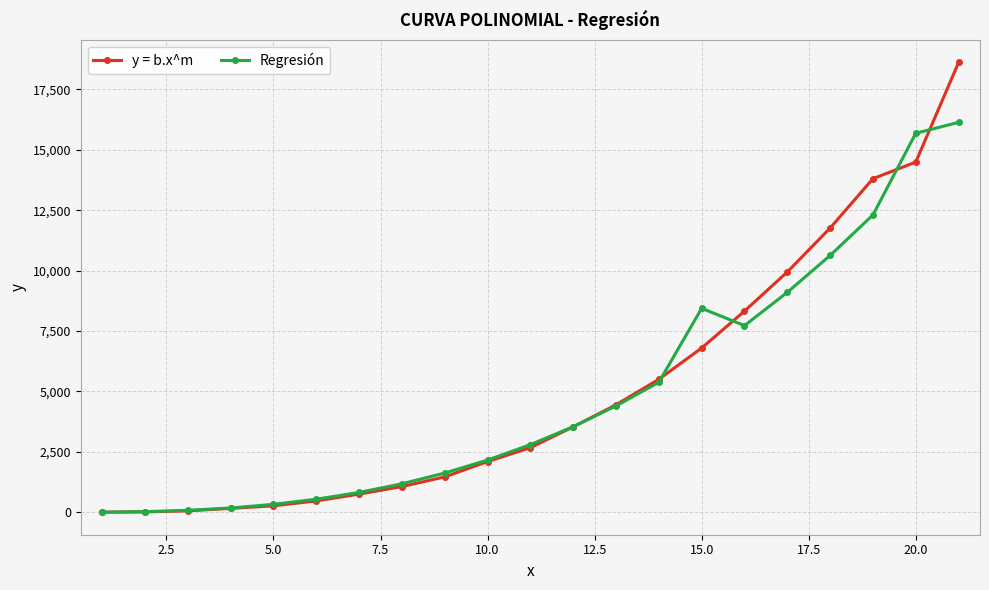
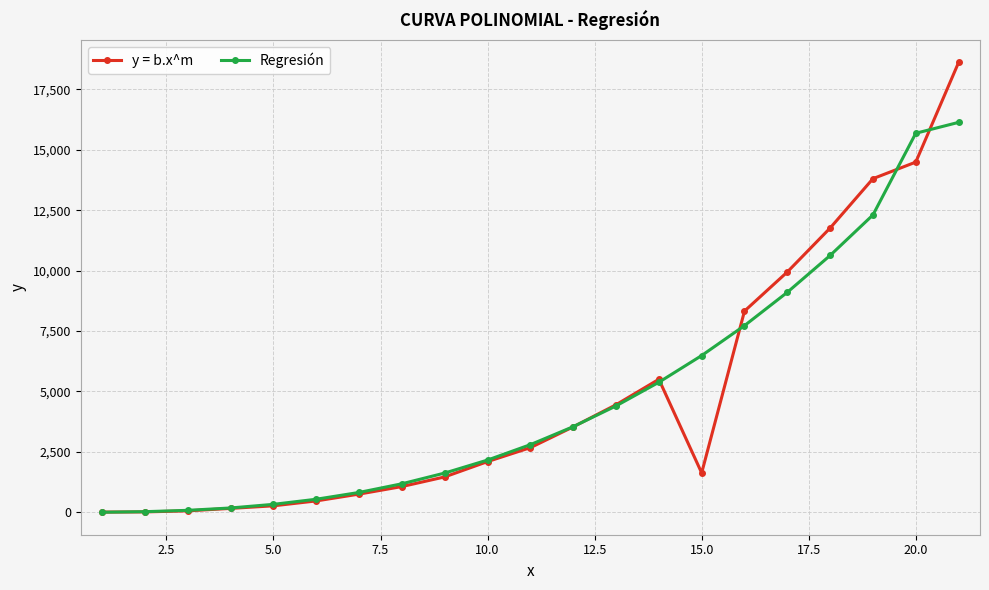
  {
    "y = b.x^m": {
-     "15.0": "6,800",
+     "15.0": "1,600",
      "20.0": "14,500"
    },
    "Regresión": {
-     "15.0": "8,400",
+     "15.0": "6,500",
      "20.0": "15,700"
    }
  }
